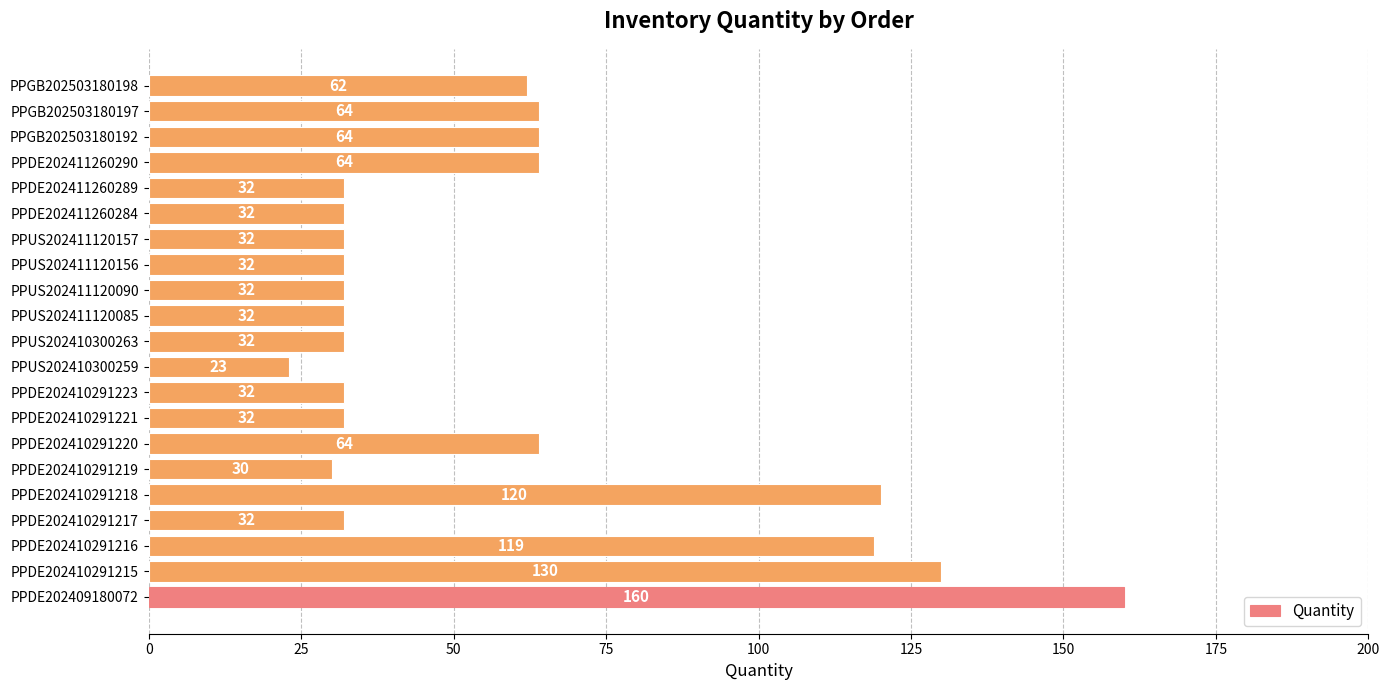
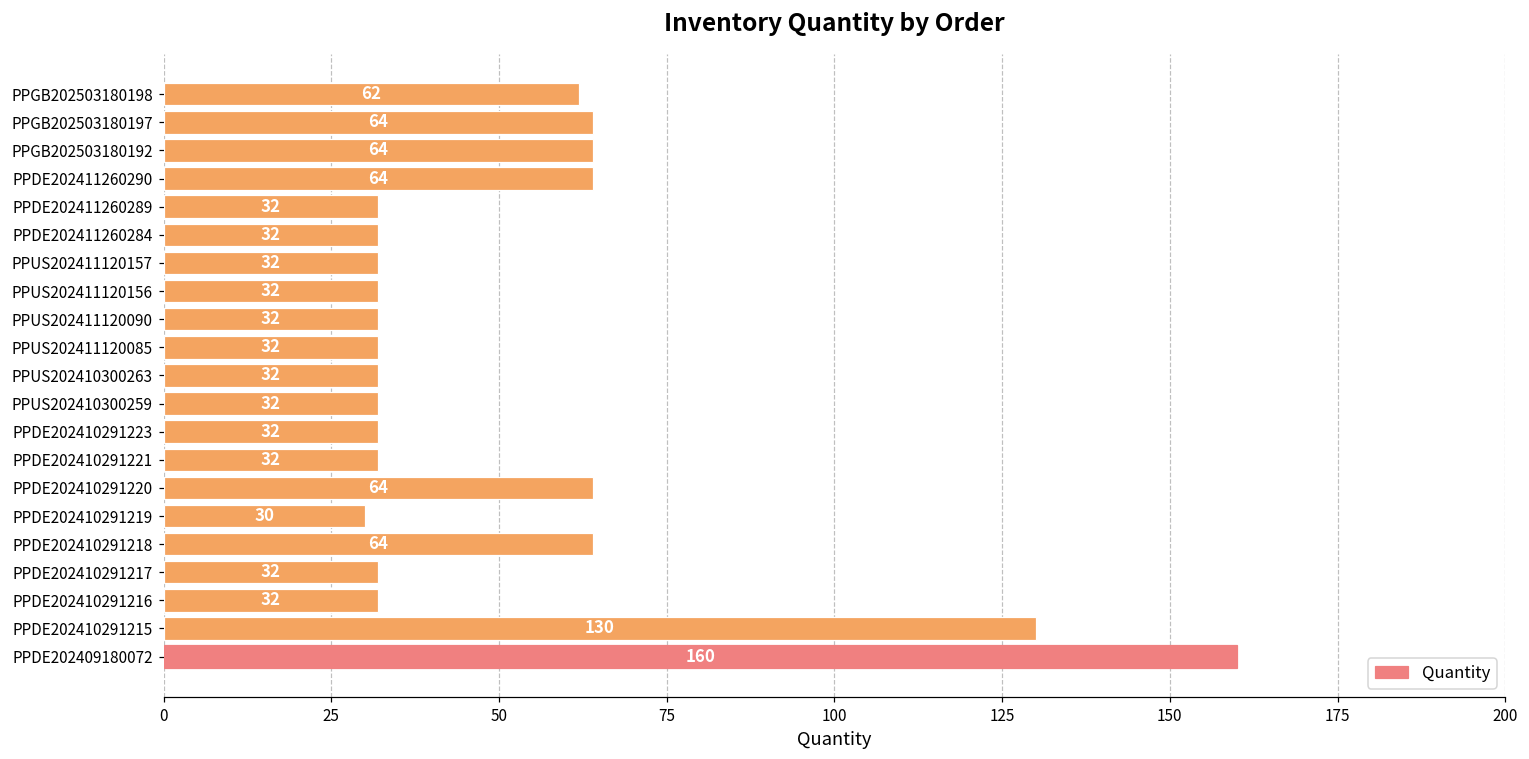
  {
    "PPGB202503180198": 62,
    "PPGB202503180197": 64,
    "PPGB202503180192": 64,
    "PPDE202411260290": 64,
    "PPDE202411260289": 32,
    "PPDE202411260284": 32,
    "PPUS202411120157": 32,
    "PPUS202411120156": 32,
    "PPUS202411120090": 32,
    "PPUS202411120085": 32,
    "PPUS202410300263": 32,
-   "PPUS202410300259": 23,
+   "PPUS202410300259": 32,
    "PPDE202410291223": 32,
    "PPDE202410291221": 32,
    "PPDE202410291220": 64,
    "PPDE202410291219": 30,
-   "PPDE202410291218": 120,
+   "PPDE202410291218": 64,
    "PPDE202410291217": 32,
-   "PPDE202410291216": 119,
+   "PPDE202410291216": 32,
    "PPDE202410291215": 130,
    "PPDE202409180072": 160
  }
